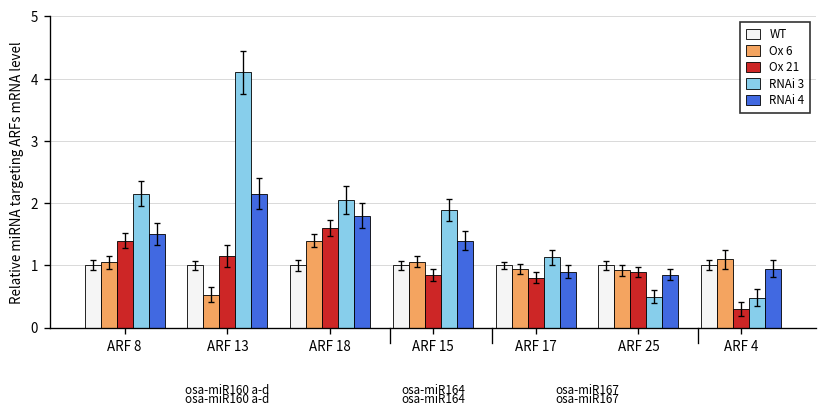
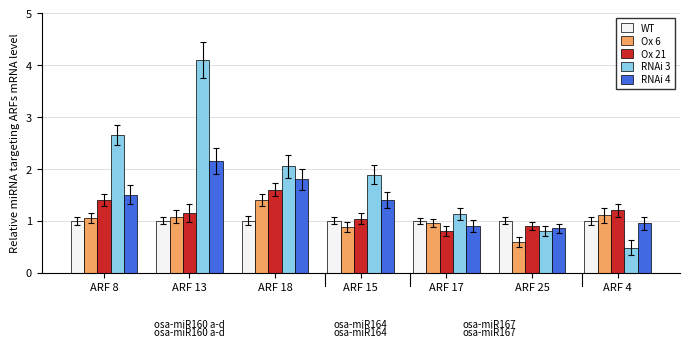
  {
    "WT": {
      "ARF 8": 1.0,
      "ARF 13": 1.0,
      "ARF 18": 1.0,
      "ARF 15": 1.0,
      "ARF 17": 1.0,
      "ARF 25": 1.0,
      "ARF 4": 1.0
    },
    "Ox 6": {
      "ARF 8": 1.1,
-     "ARF 13": 0.5,
+     "ARF 13": 1.1,
      "ARF 18": 1.4,
-     "ARF 15": 1.1,
+     "ARF 15": 0.9,
      "ARF 17": 1.0,
-     "ARF 25": 0.9,
+     "ARF 25": 0.6,
      "ARF 4": 1.1
    },
    "Ox 21": {
      "ARF 8": 1.4,
      "ARF 13": 1.2,
      "ARF 18": 1.6,
-     "ARF 15": 0.9,
+     "ARF 15": 1.0,
      "ARF 17": 0.8,
      "ARF 25": 0.9,
-     "ARF 4": 0.3
+     "ARF 4": 1.2
    },
    "RNAi 3": {
-     "ARF 8": 2.2,
+     "ARF 8": 2.7,
      "ARF 13": 4.1,
      "ARF 18": 2.1,
      "ARF 15": 1.9,
      "ARF 17": 1.1,
-     "ARF 25": 0.5,
+     "ARF 25": 0.8,
      "ARF 4": 0.5
    }
  }
